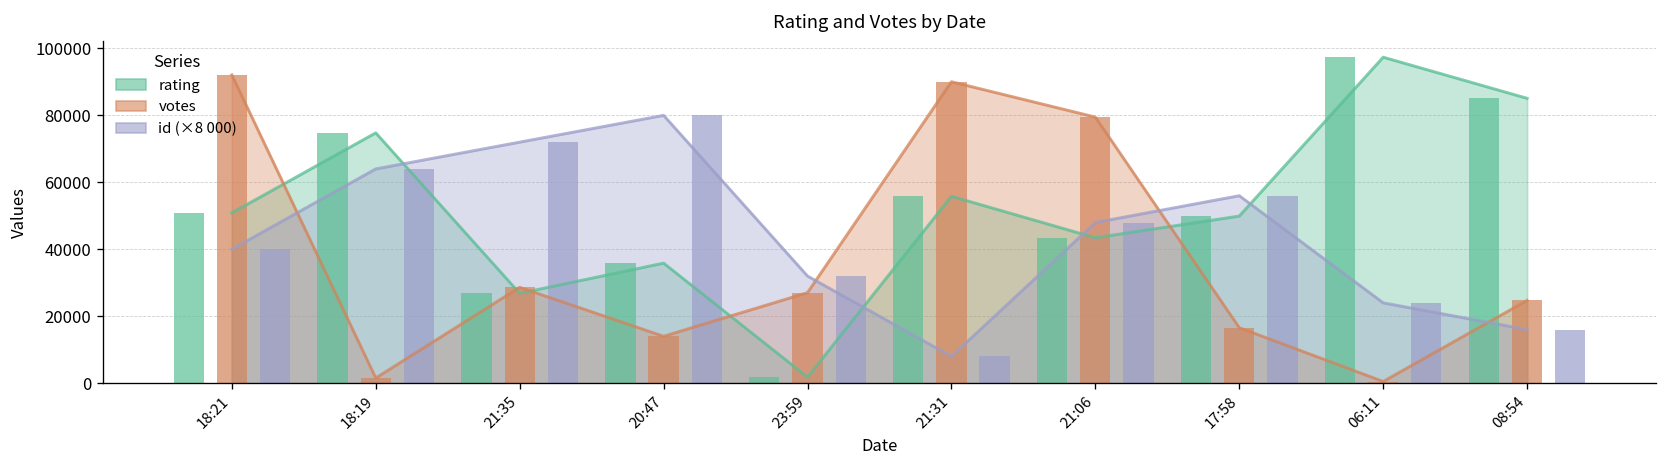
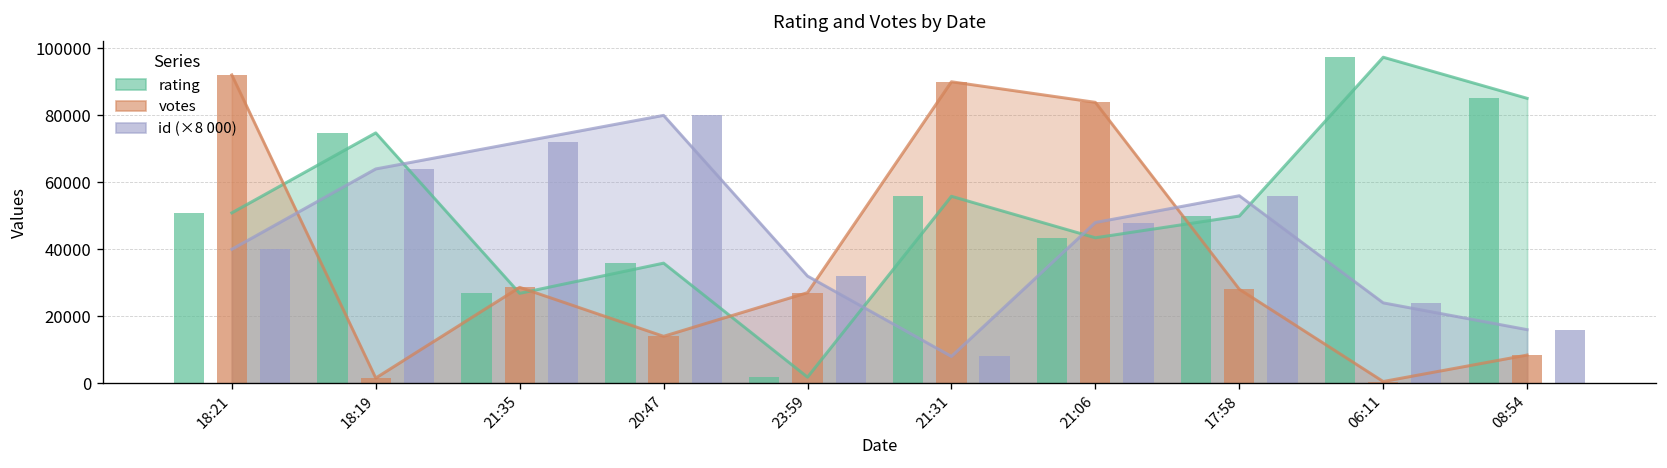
  {
    "votes": {
      "18:21": 92000,
      "18:19": 2000,
      "21:35": 29000,
      "20:47": 14000,
      "23:59": 27000,
      "21:31": 90000,
-     "21:06": 79000,
-     "17:58": 17000,
+     "21:06": 84000,
+     "17:58": 28000,
      "06:11": 1000,
-     "08:54": 25000
+     "08:54": 8000
    }
  }
